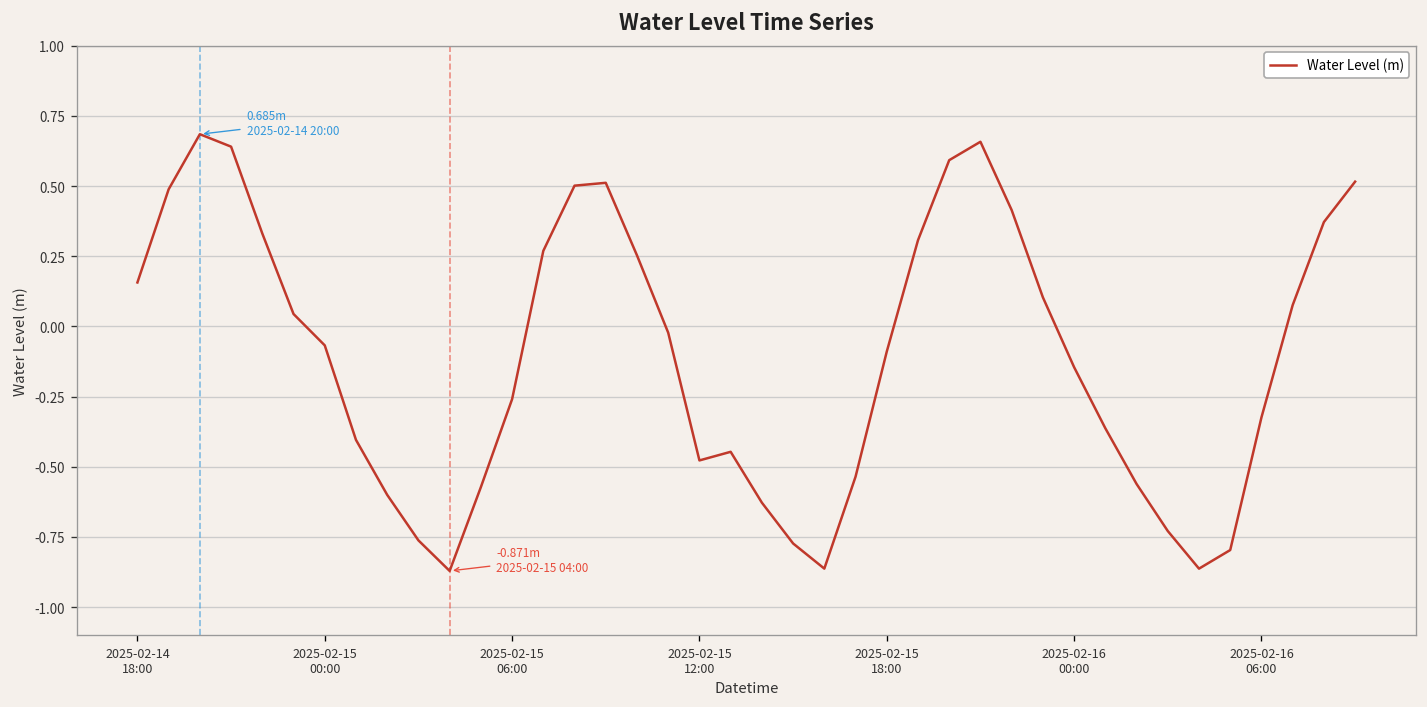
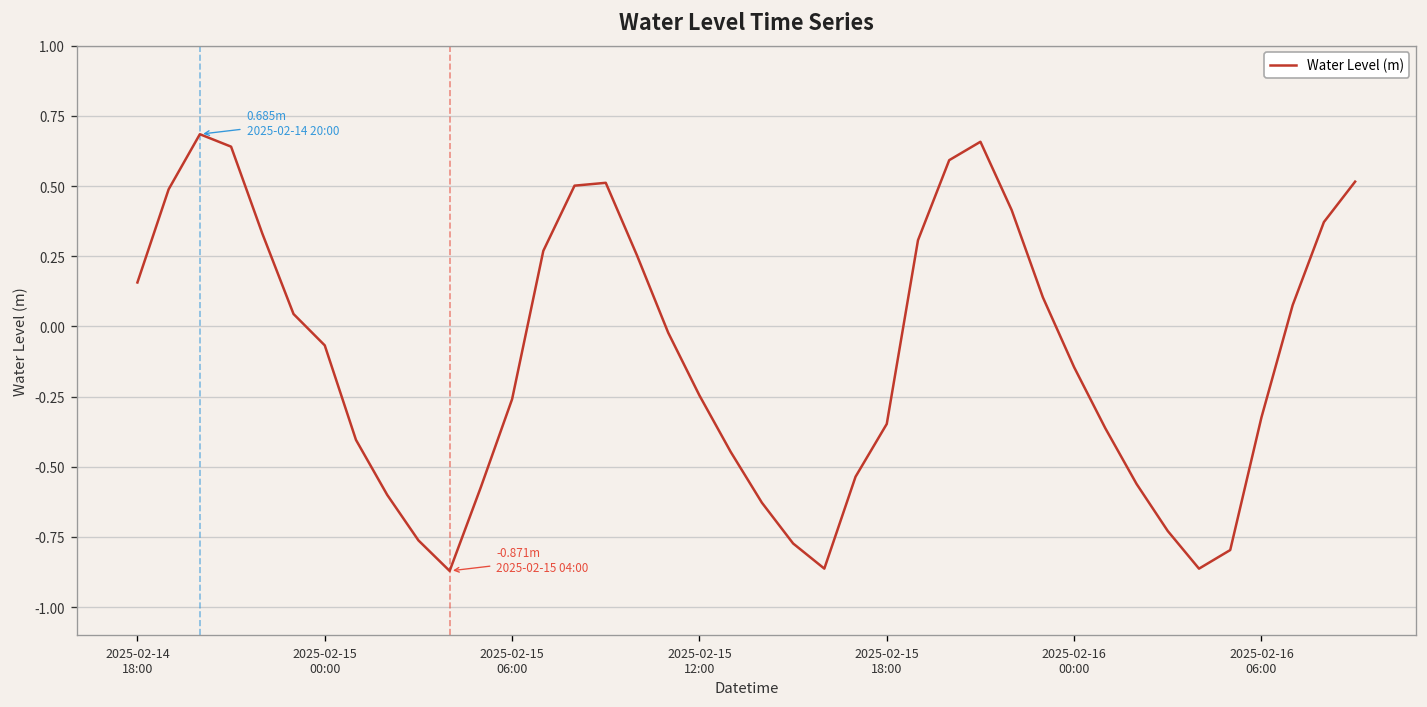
  {
    "2025-02-14 18:00": 0.16,
    "2025-02-15 00:00": -0.07,
    "2025-02-15 06:00": -0.26,
-   "2025-02-15 12:00": -0.48,
-   "2025-02-15 18:00": -0.09,
+   "2025-02-15 12:00": -0.25,
+   "2025-02-15 18:00": -0.35,
    "2025-02-16 00:00": -0.15,
    "2025-02-16 06:00": -0.32
  }
